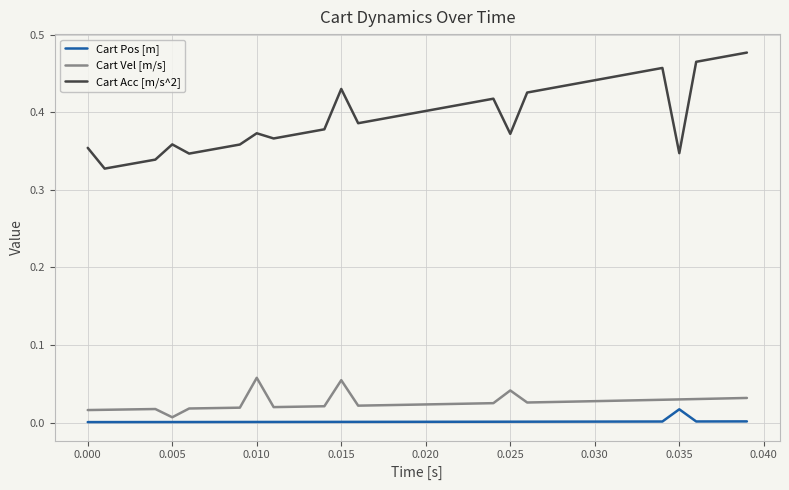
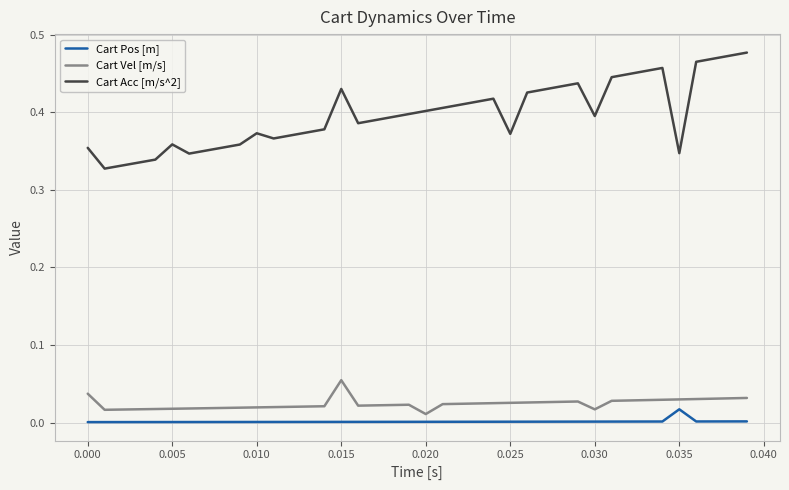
  {
    "Cart Pos [m]": {
      "0.000": 0.00,
      "0.005": 0.00,
      "0.010": 0.00,
      "0.015": 0.00,
      "0.020": 0.00,
      "0.025": 0.00,
      "0.030": 0.00,
      "0.035": 0.02
    },
    "Cart Vel [m/s]": {
-     "0.000": 0.02,
-     "0.005": 0.01,
-     "0.010": 0.06,
+     "0.000": 0.04,
+     "0.005": 0.02,
+     "0.010": 0.02,
      "0.015": 0.05,
-     "0.020": 0.02,
-     "0.025": 0.04,
-     "0.030": 0.03,
+     "0.020": 0.01,
+     "0.025": 0.03,
+     "0.030": 0.02,
      "0.035": 0.03
    },
    "Cart Acc [m/s^2]": {
      "0.000": 0.35,
      "0.005": 0.36,
      "0.010": 0.37,
      "0.015": 0.43,
      "0.020": 0.40,
      "0.025": 0.37,
-     "0.030": 0.44,
+     "0.030": 0.40,
      "0.035": 0.35
    }
  }
